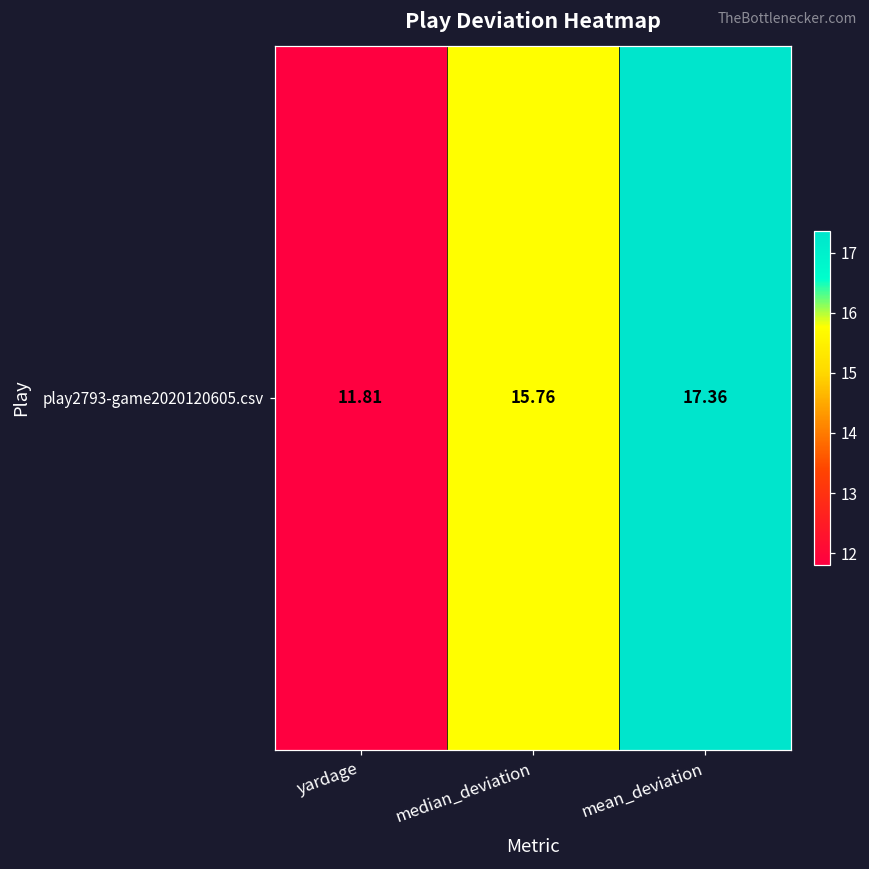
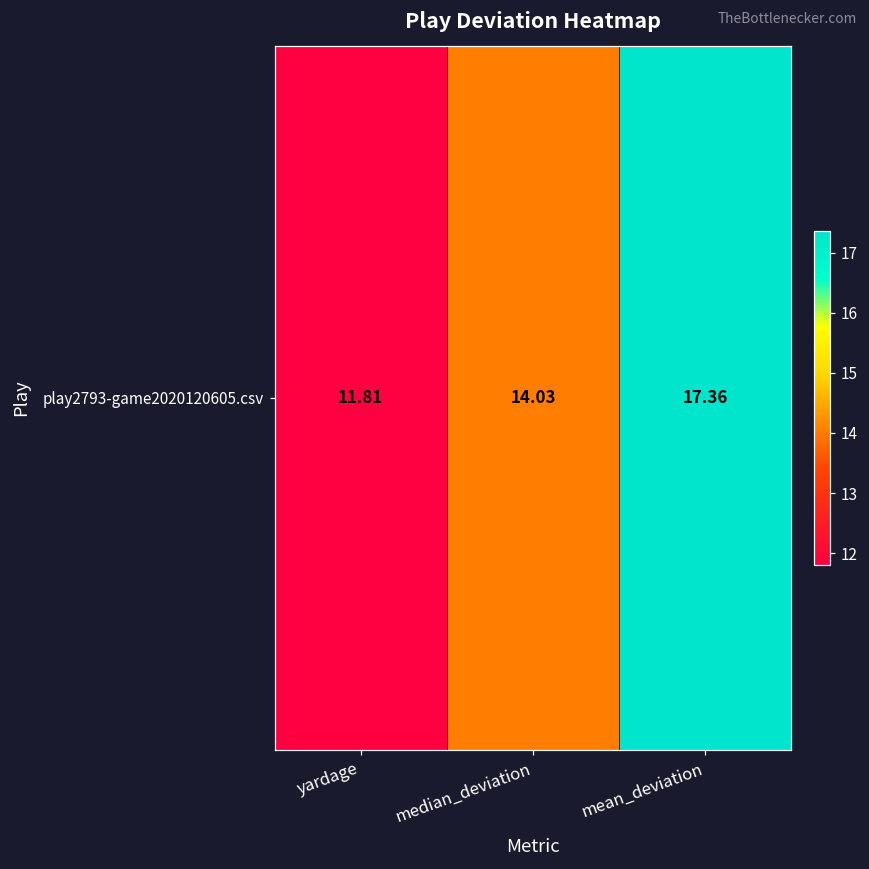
  {
    "play2793-game2020120605.csv": {
      "yardage": 11.81,
-     "median_deviation": 15.76,
+     "median_deviation": 14.03,
      "mean_deviation": 17.36
    }
  }
